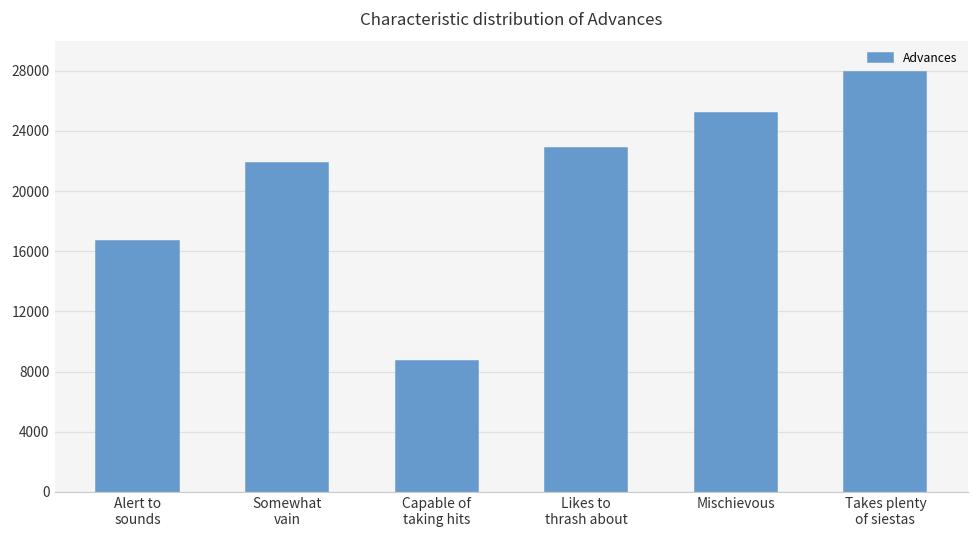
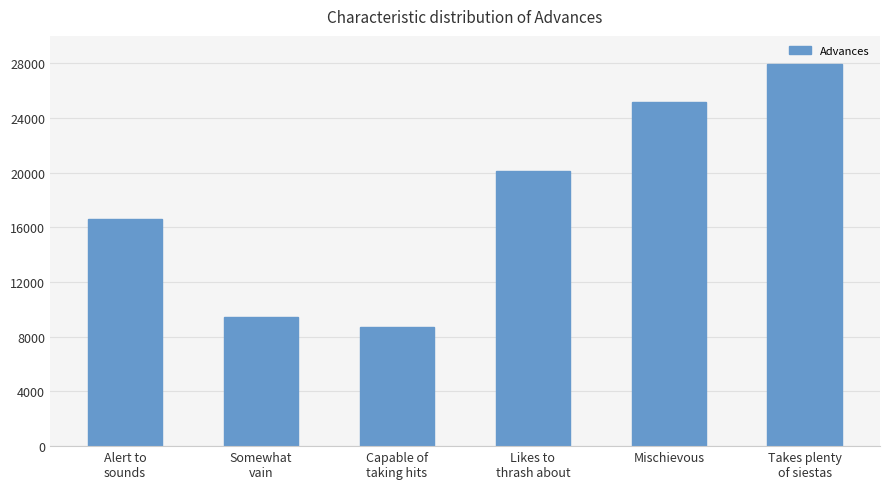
  {
    "Alert to sounds": 16600,
-   "Somewhat vain": 21800,
+   "Somewhat vain": 9500,
    "Capable of taking hits": 8700,
-   "Likes to thrash about": 22900,
+   "Likes to thrash about": 20100,
    "Mischievous": 25200,
    "Takes plenty of siestas": 27900
  }
